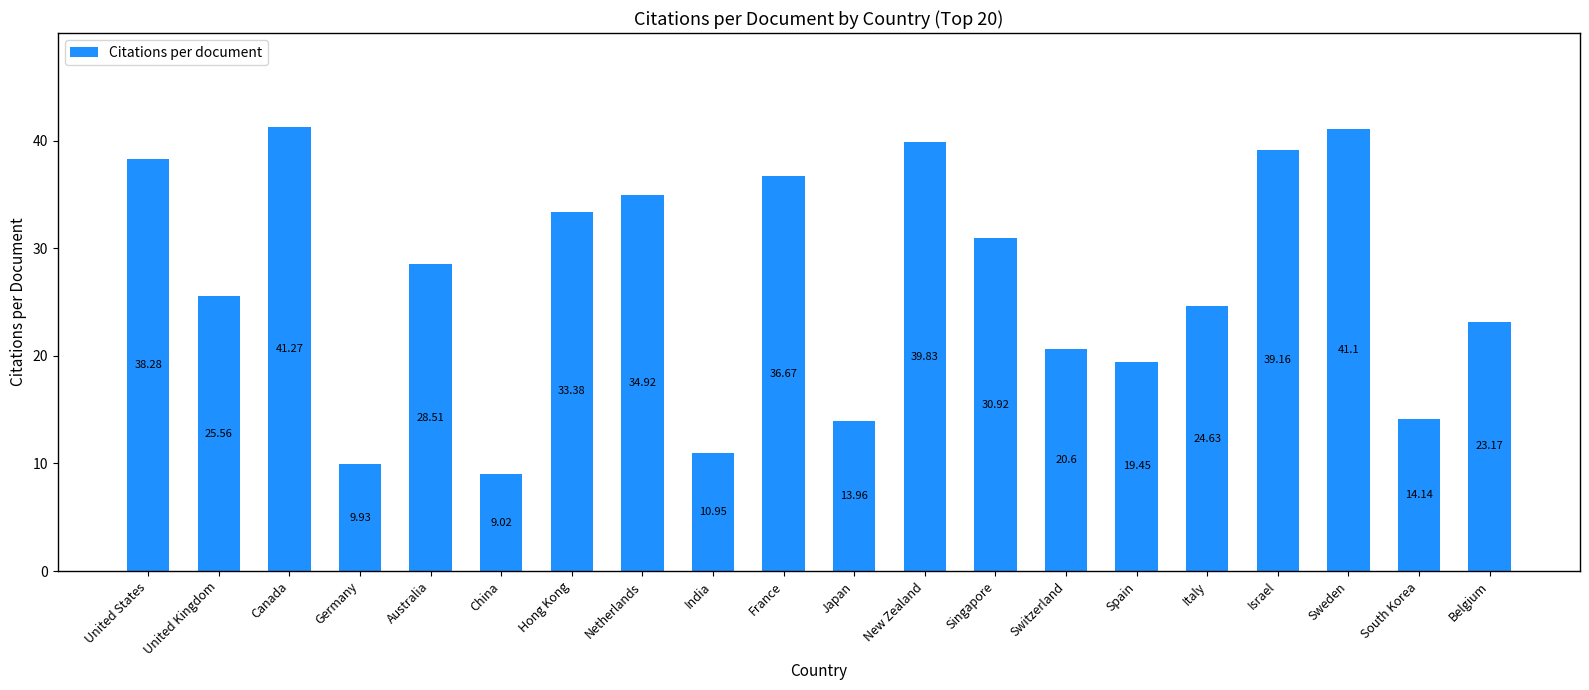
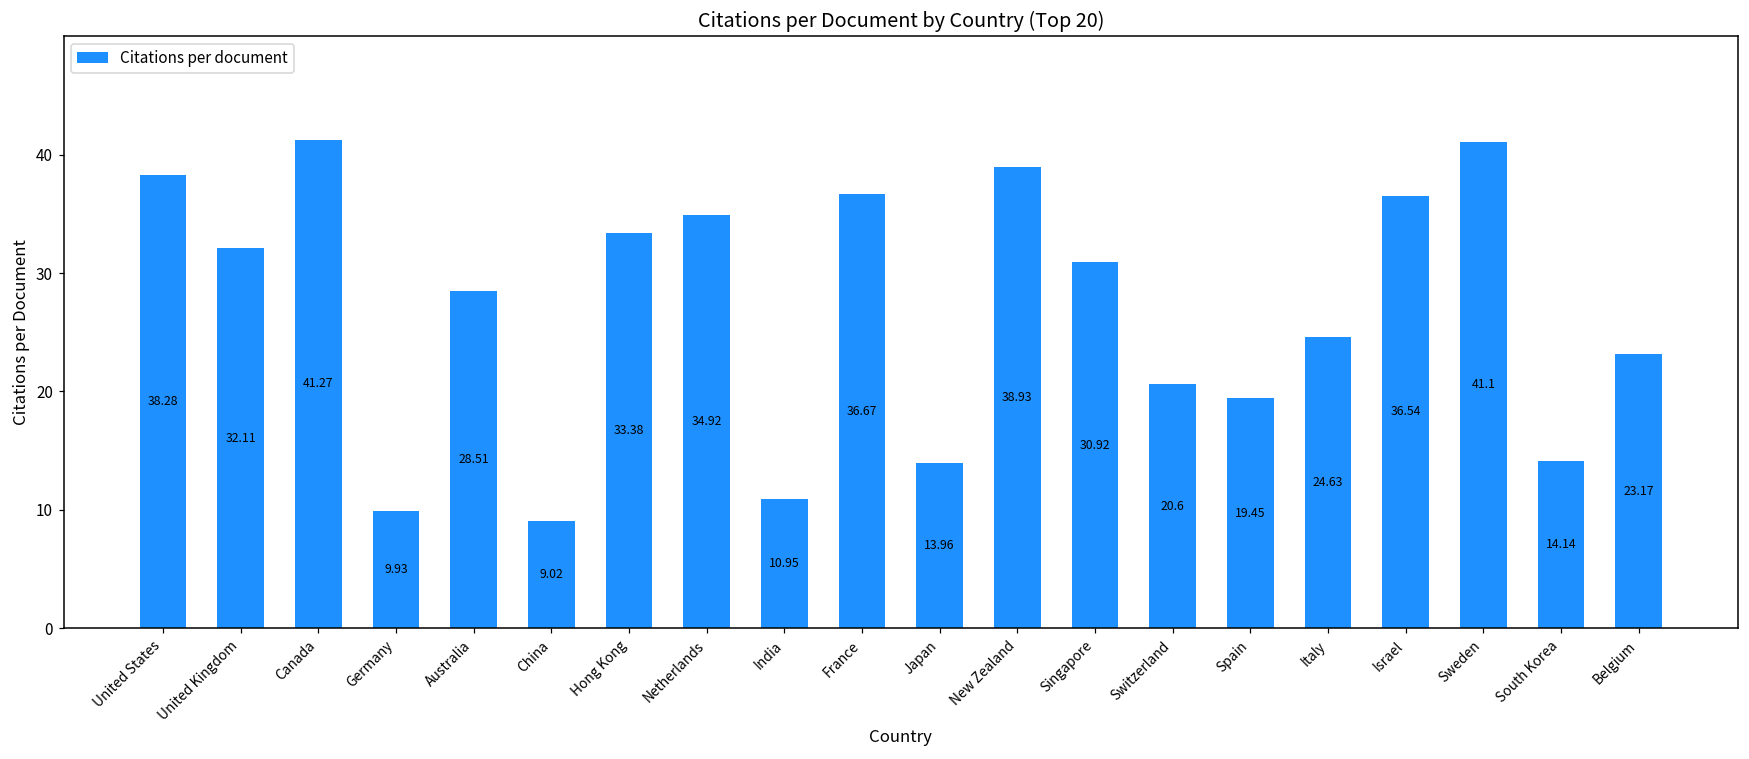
  {
    "United States": 38.28,
-   "United Kingdom": 25.56,
+   "United Kingdom": 32.11,
    "Canada": 41.27,
    "Germany": 9.93,
    "Australia": 28.51,
    "China": 9.02,
    "Hong Kong": 33.38,
    "Netherlands": 34.92,
    "India": 10.95,
    "France": 36.67,
    "Japan": 13.96,
-   "New Zealand": 39.83,
+   "New Zealand": 38.93,
    "Singapore": 30.92,
    "Switzerland": 20.6,
    "Spain": 19.45,
    "Italy": 24.63,
-   "Israel": 39.16,
+   "Israel": 36.54,
    "Sweden": 41.1,
    "South Korea": 14.14,
    "Belgium": 23.17
  }
